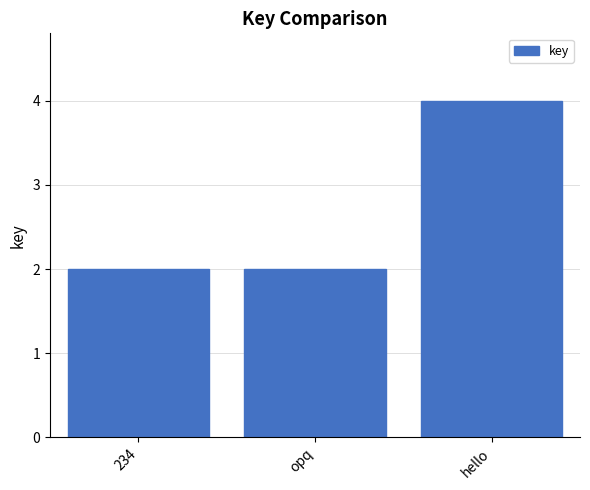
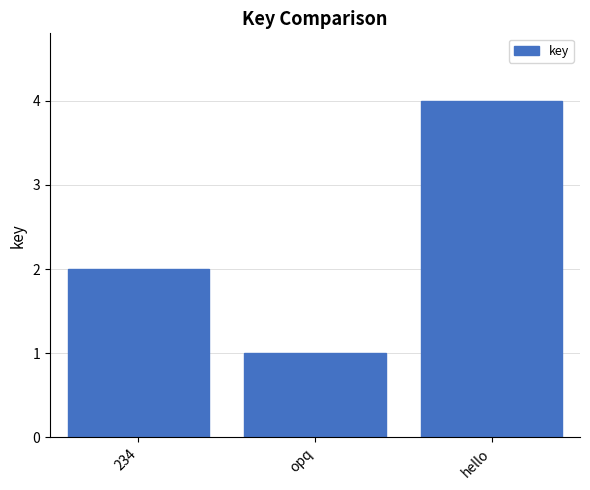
  {
    "234": 2,
-   "opq": 2,
+   "opq": 1,
    "hello": 4
  }
